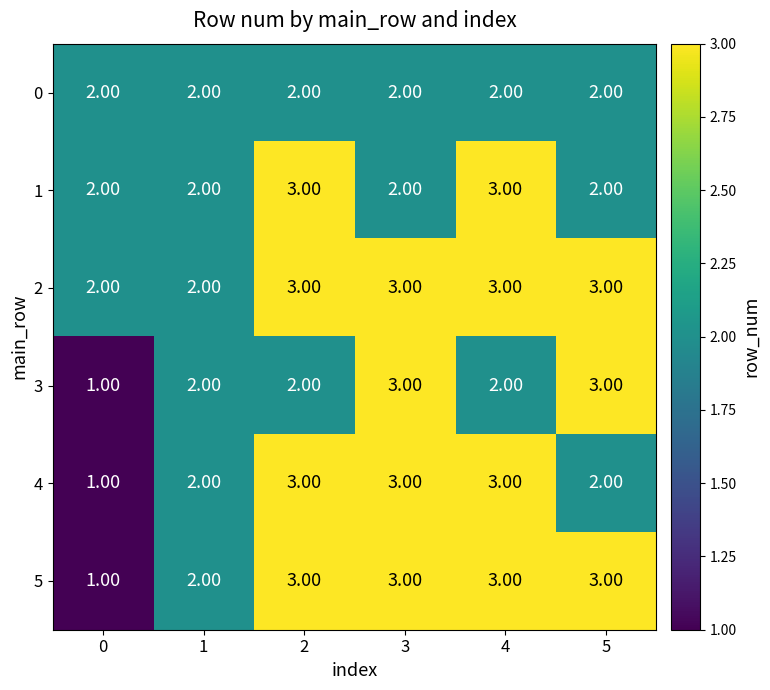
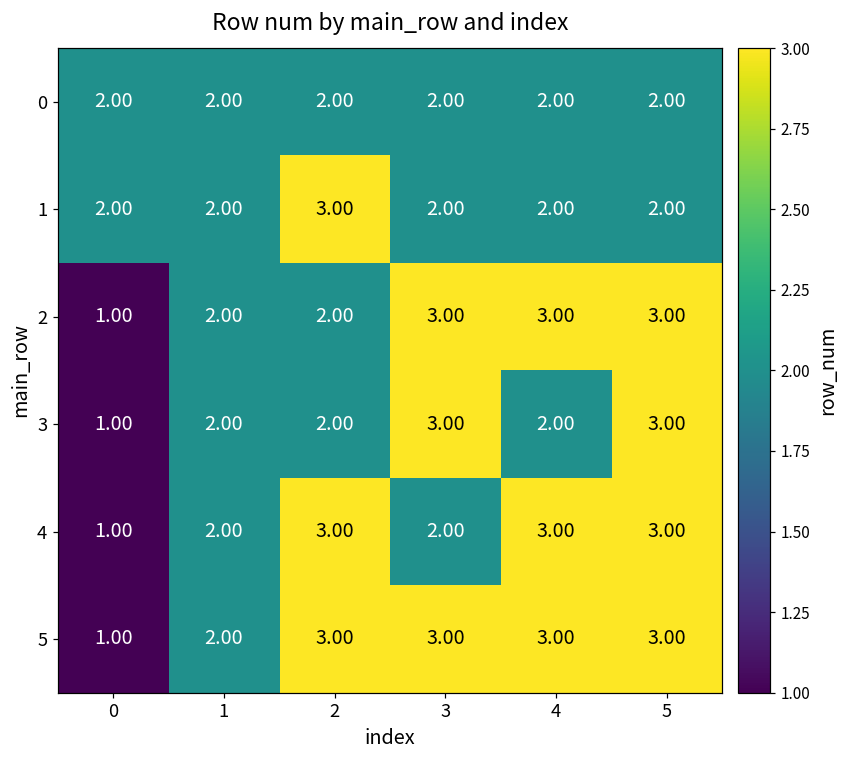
  {
    "0": {
      "0": 2.00,
      "1": 2.00,
      "2": 2.00,
      "3": 2.00,
      "4": 2.00,
      "5": 2.00
    },
    "1": {
      "0": 2.00,
      "1": 2.00,
      "2": 3.00,
      "3": 2.00,
-     "4": 3.00,
+     "4": 2.00,
      "5": 2.00
    },
    "2": {
-     "0": 2.00,
+     "0": 1.00,
      "1": 2.00,
-     "2": 3.00,
+     "2": 2.00,
      "3": 3.00,
      "4": 3.00,
      "5": 3.00
    },
    "3": {
      "0": 1.00,
      "1": 2.00,
      "2": 2.00,
      "3": 3.00,
      "4": 2.00,
      "5": 3.00
    },
    "4": {
      "0": 1.00,
      "1": 2.00,
      "2": 3.00,
-     "3": 3.00,
+     "3": 2.00,
      "4": 3.00,
-     "5": 2.00
+     "5": 3.00
    },
    "5": {
      "0": 1.00,
      "1": 2.00,
      "2": 3.00,
      "3": 3.00,
      "4": 3.00,
      "5": 3.00
    }
  }
